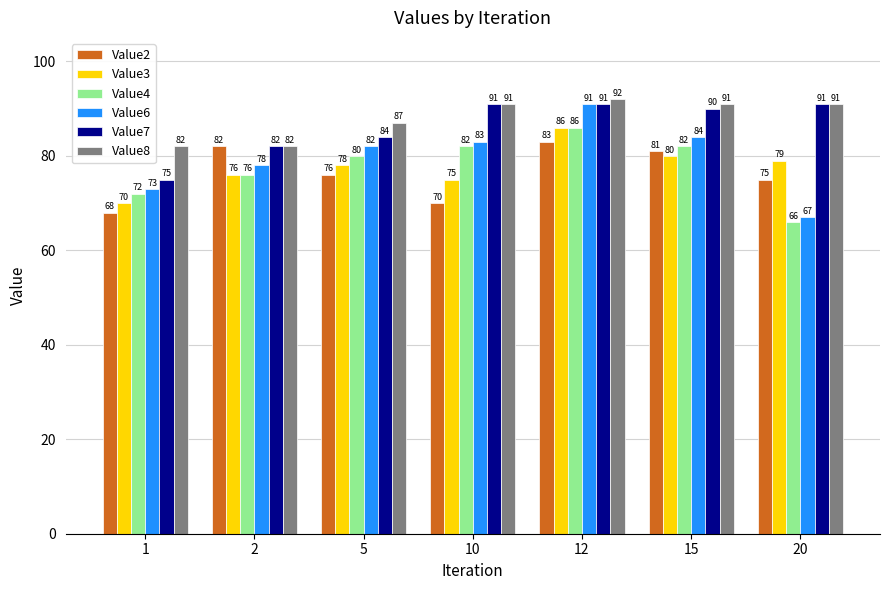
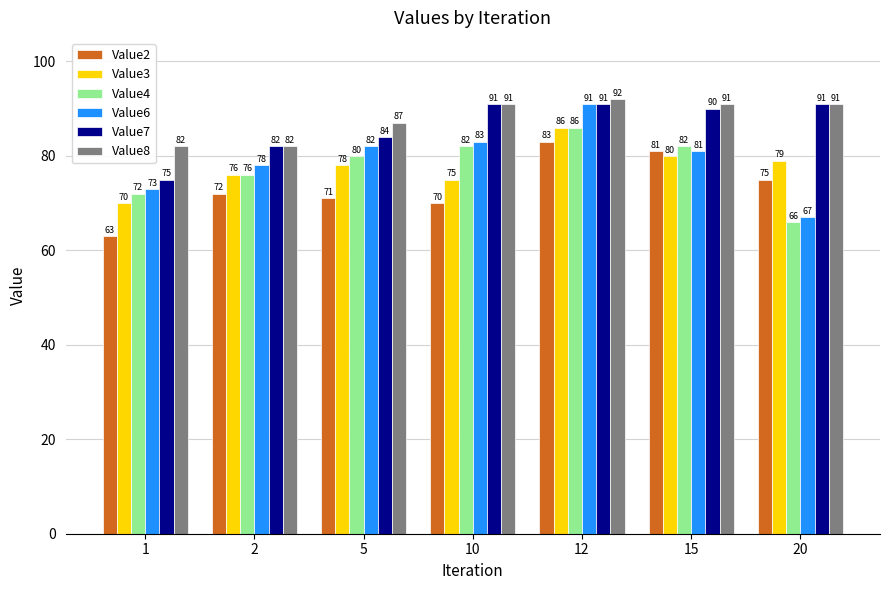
  {
    "Value2": {
-     "1": 68,
-     "2": 82,
-     "5": 76,
+     "1": 63,
+     "2": 72,
+     "5": 71,
      "10": 70,
      "12": 83,
      "15": 81,
      "20": 75
    },
    "Value3": {
      "1": 70,
      "2": 76,
      "5": 78,
      "10": 75,
      "12": 86,
      "15": 80,
      "20": 79
    },
    "Value4": {
      "1": 72,
      "2": 76,
      "5": 80,
      "10": 82,
      "12": 86,
      "15": 82,
      "20": 66
    },
    "Value6": {
      "1": 73,
      "2": 78,
      "5": 82,
      "10": 83,
      "12": 91,
-     "15": 84,
+     "15": 81,
      "20": 67
    },
    "Value7": {
      "1": 75,
      "2": 82,
      "5": 84,
      "10": 91,
      "12": 91,
      "15": 90,
      "20": 91
    },
    "Value8": {
      "1": 82,
      "2": 82,
      "5": 87,
      "10": 91,
      "12": 92,
      "15": 91,
      "20": 91
    }
  }
